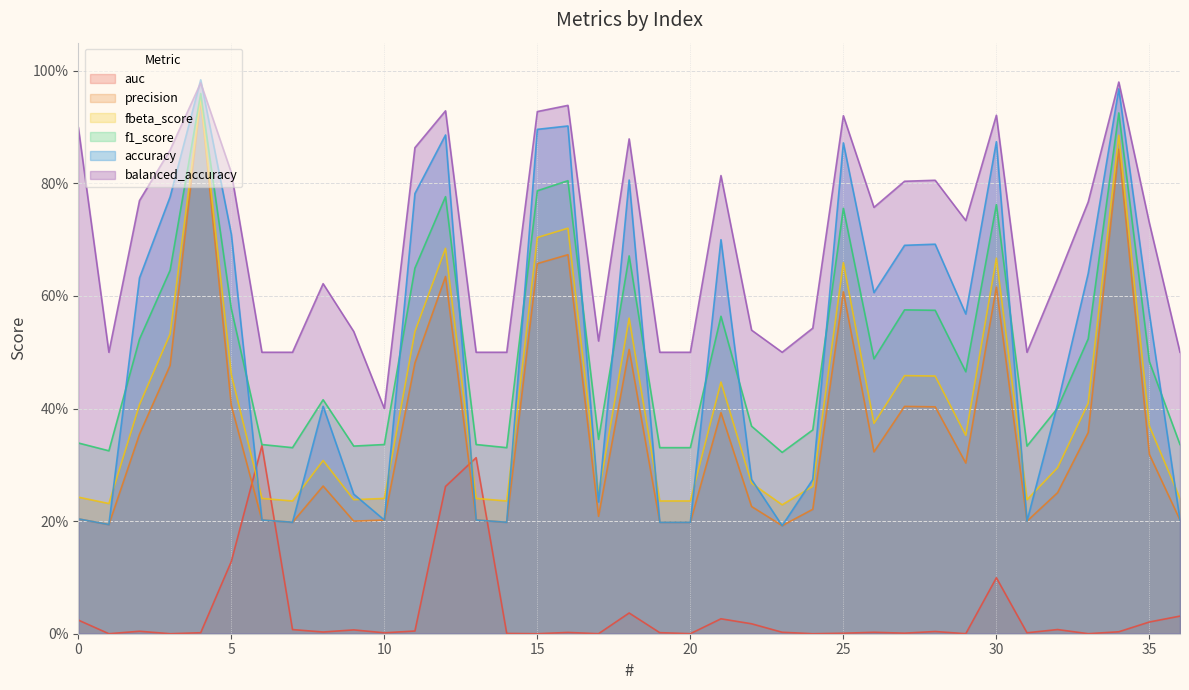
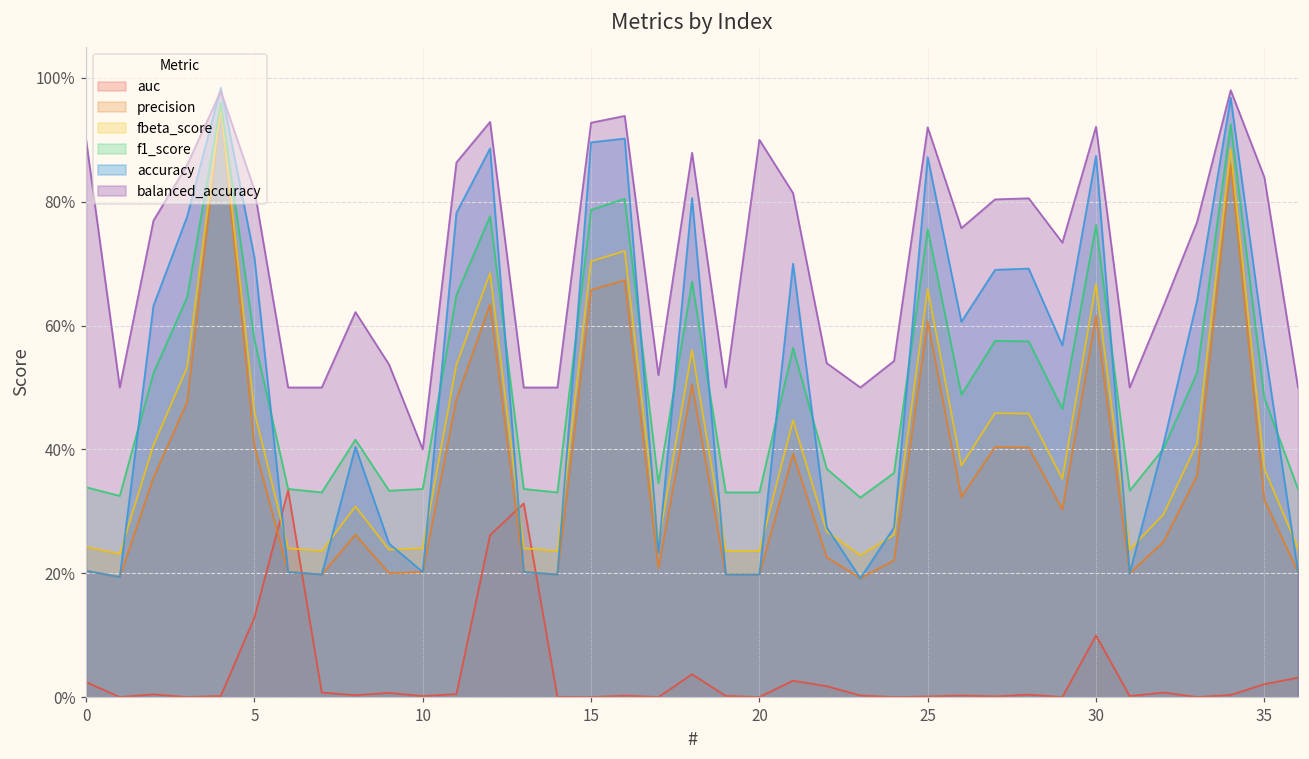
  {
    "balanced_accuracy": {
      "0": "90%",
      "10": "40%",
      "15": "93%",
-     "20": "50%",
+     "20": "90%",
      "25": "92%",
      "30": "92%",
-     "35": "73%"
+     "35": "84%"
    }
  }
